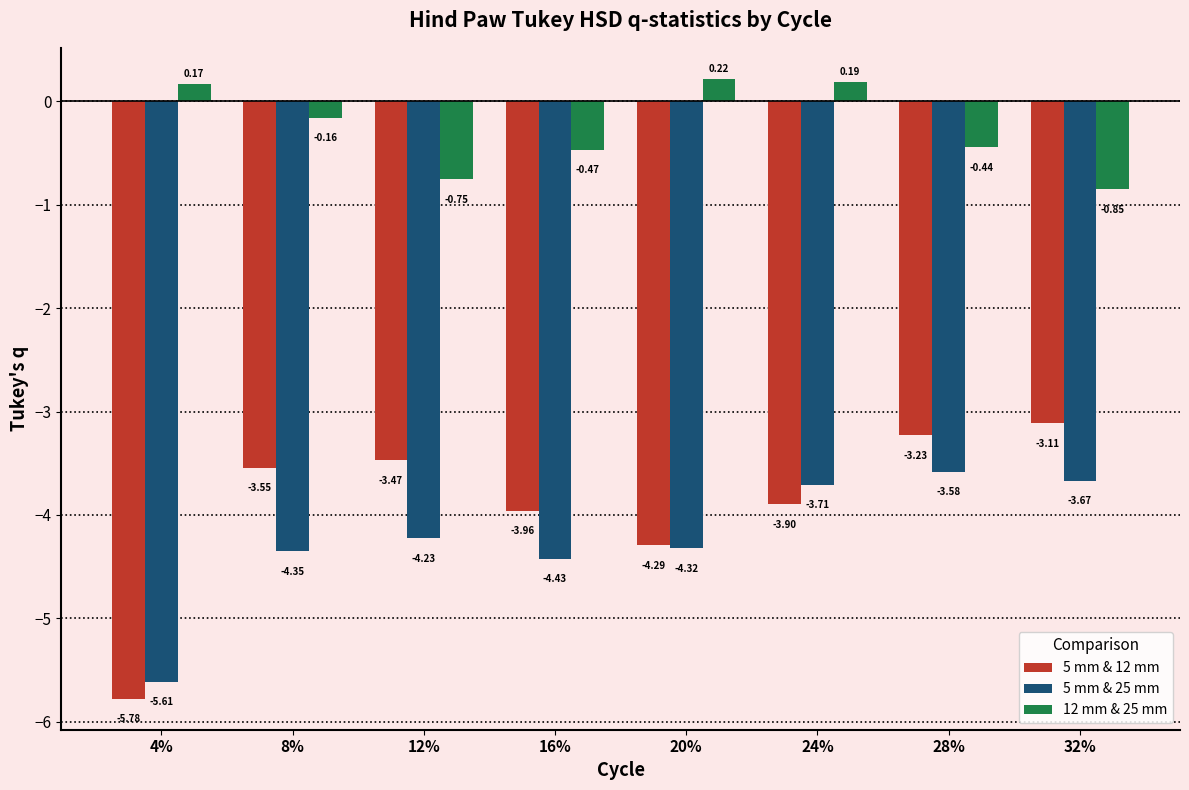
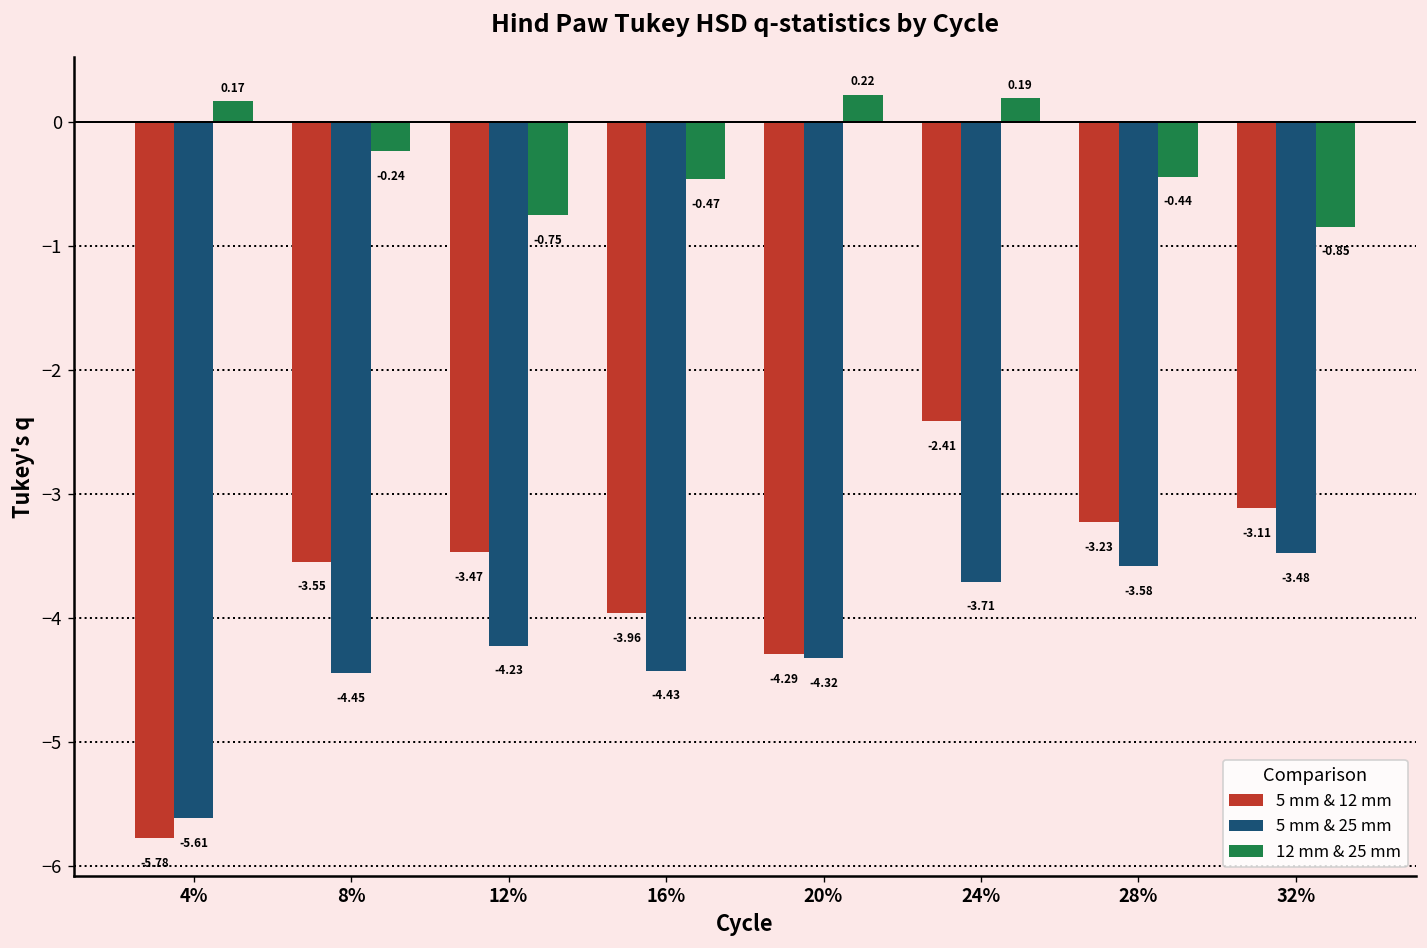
  {
    "5 mm & 12 mm": {
      "4%": -5.78,
      "8%": -3.55,
      "12%": -3.47,
      "16%": -3.96,
      "20%": -4.29,
-     "24%": -3.90,
+     "24%": -2.41,
      "28%": -3.23,
      "32%": -3.11
    },
    "5 mm & 25 mm": {
      "4%": -5.61,
-     "8%": -4.35,
+     "8%": -4.45,
      "12%": -4.23,
      "16%": -4.43,
      "20%": -4.32,
      "24%": -3.71,
      "28%": -3.58,
-     "32%": -3.67
+     "32%": -3.48
    },
    "12 mm & 25 mm": {
      "4%": 0.17,
-     "8%": -0.16,
+     "8%": -0.24,
      "12%": -0.75,
      "16%": -0.47,
      "20%": 0.22,
      "24%": 0.19,
      "28%": -0.44,
      "32%": -0.85
    }
  }
